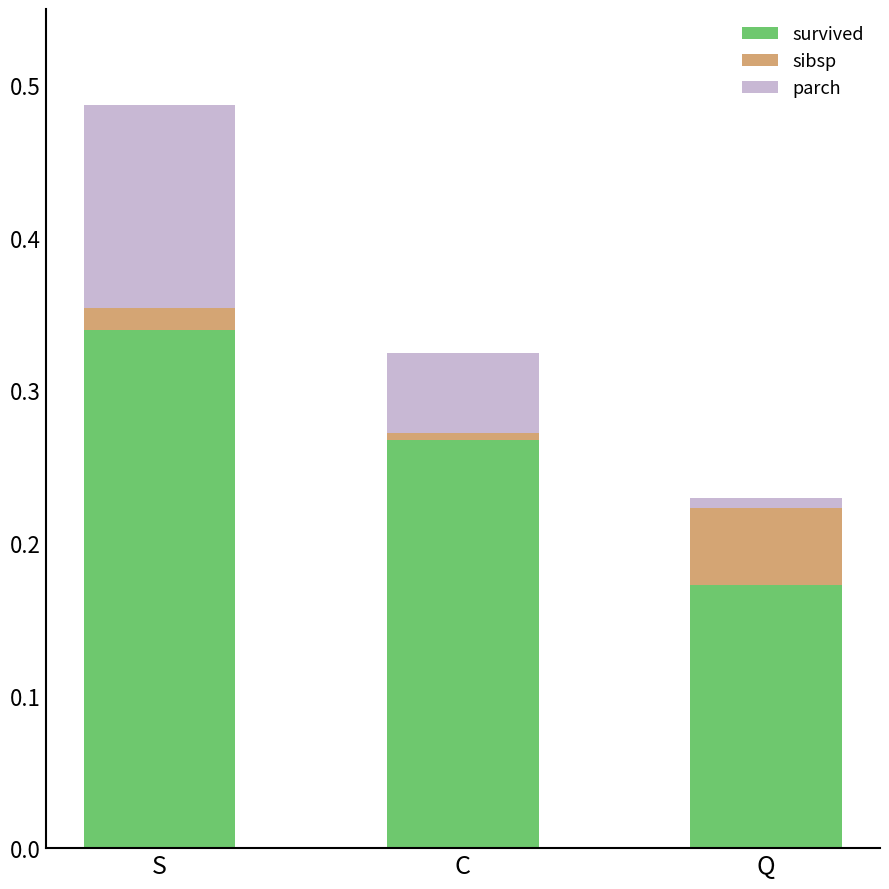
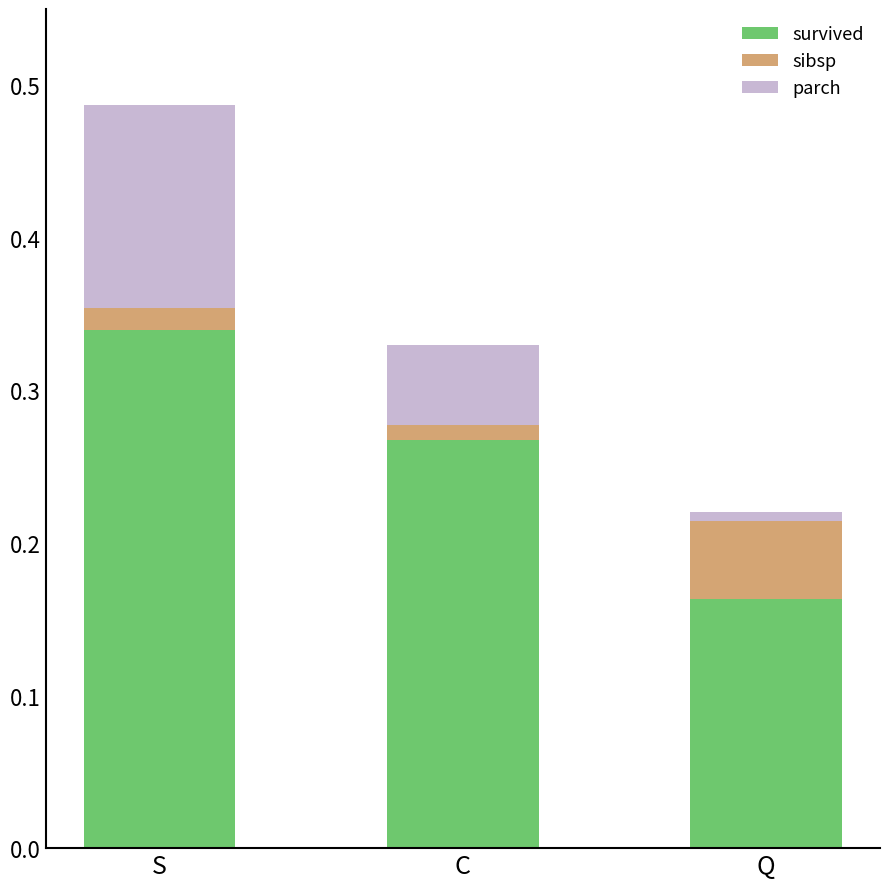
  {
    "survived": {
      "S": 0.339,
      "C": 0.267,
-     "Q": 0.172
+     "Q": 0.163
    },
    "sibsp": {
      "S": 0.015,
-     "C": 0.005,
+     "C": 0.010,
      "Q": 0.051
    },
    "parch": {
      "S": 0.133,
      "C": 0.053,
      "Q": 0.006
    }
  }
